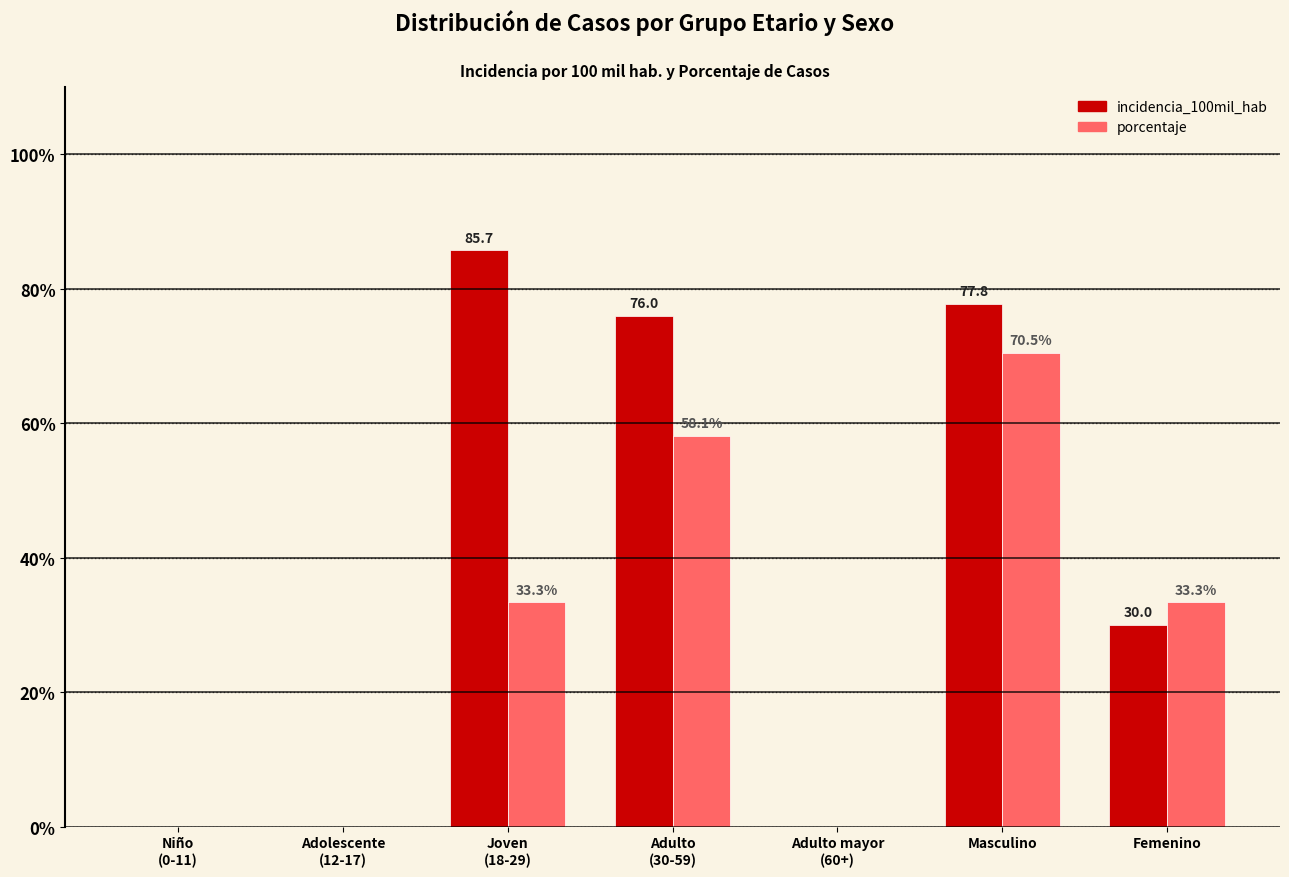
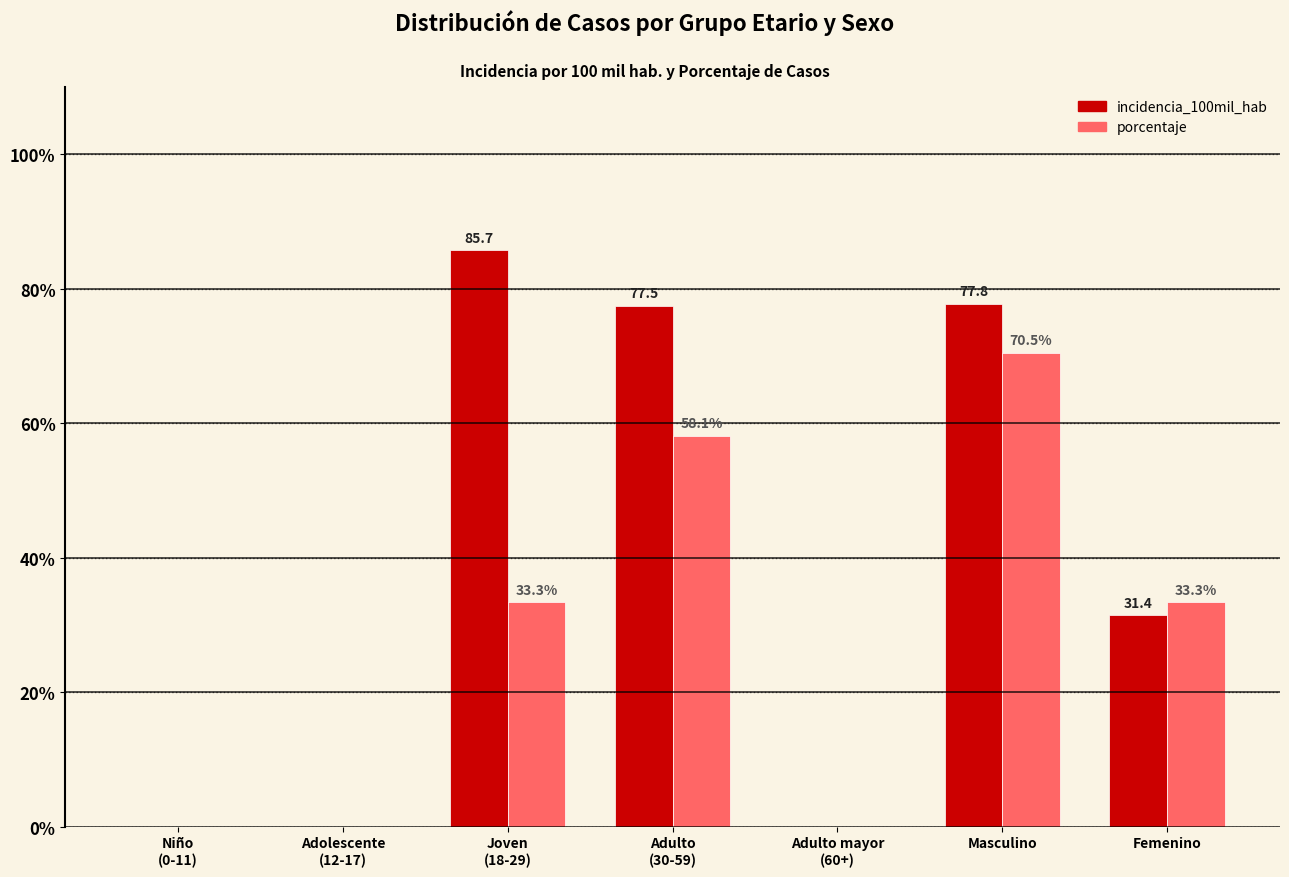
  {
    "incidencia_100mil_hab": {
      "Joven (18-29)": "85.7",
-     "Adulto (30-59)": "76.0",
+     "Adulto (30-59)": "77.5",
      "Masculino": "77.8",
-     "Femenino": "30.0"
+     "Femenino": "31.4"
    },
    "porcentaje": {
      "Joven (18-29)": "33.3%",
      "Adulto (30-59)": "58.1%",
      "Masculino": "70.5%",
      "Femenino": "33.3%"
    }
  }
